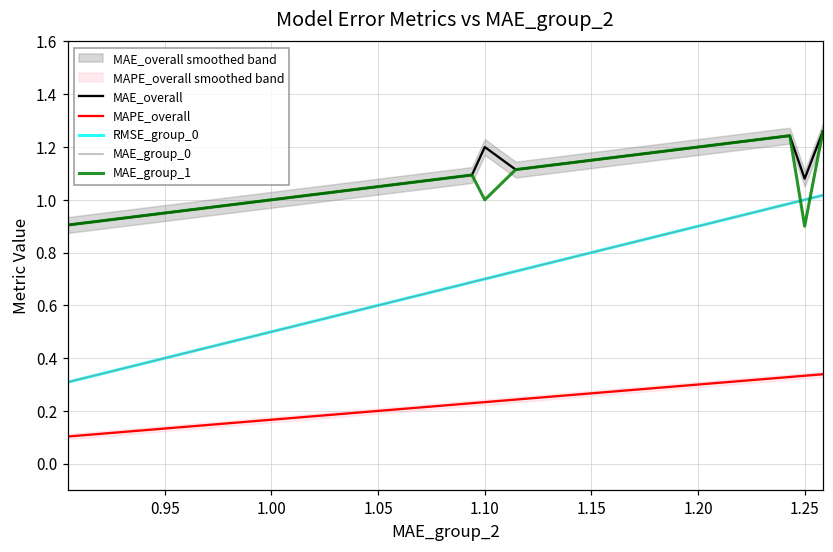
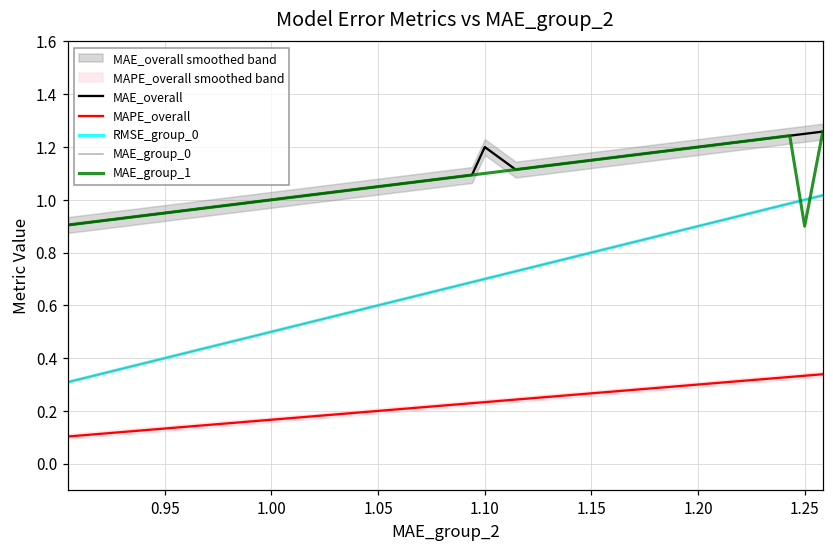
  {
    "MAE_overall": {
      "1.10": 1.20,
-     "1.25": 1.08
+     "1.25": 1.25
    },
    "MAE_group_1": {
-     "1.10": 1.0,
+     "1.10": 1.1,
      "1.25": 0.9
    }
  }
